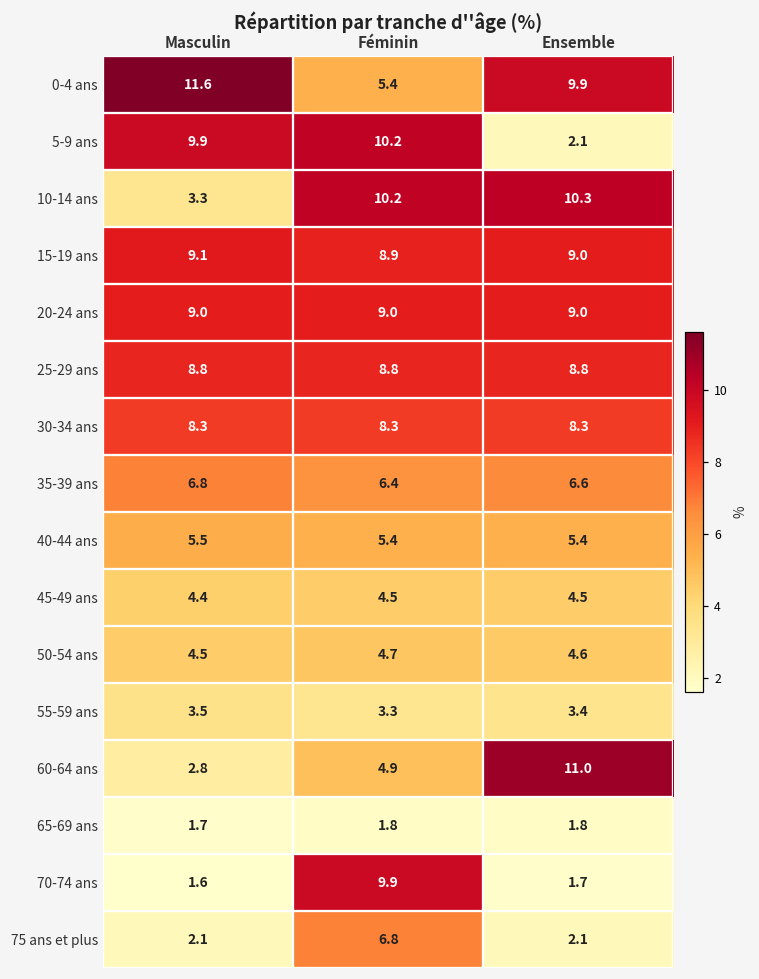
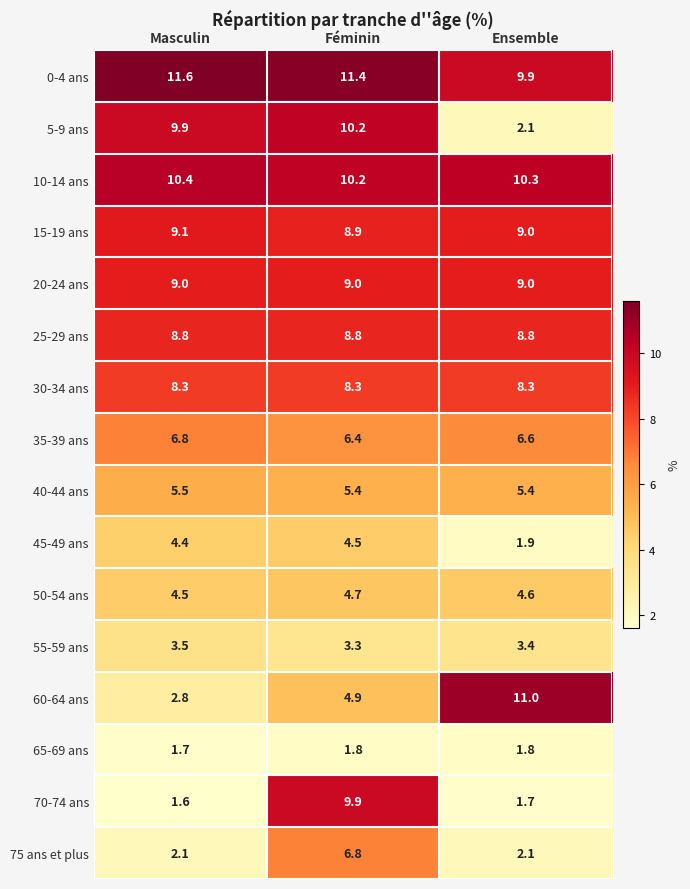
  {
    "0-4 ans": {
      "Masculin": 11.6,
-     "Féminin": 5.4,
+     "Féminin": 11.4,
      "Ensemble": 9.9
    },
    "5-9 ans": {
      "Masculin": 9.9,
      "Féminin": 10.2,
      "Ensemble": 2.1
    },
    "10-14 ans": {
-     "Masculin": 3.3,
+     "Masculin": 10.4,
      "Féminin": 10.2,
      "Ensemble": 10.3
    },
    "15-19 ans": {
      "Masculin": 9.1,
      "Féminin": 8.9,
      "Ensemble": 9.0
    },
    "20-24 ans": {
      "Masculin": 9.0,
      "Féminin": 9.0,
      "Ensemble": 9.0
    },
    "25-29 ans": {
      "Masculin": 8.8,
      "Féminin": 8.8,
      "Ensemble": 8.8
    },
    "30-34 ans": {
      "Masculin": 8.3,
      "Féminin": 8.3,
      "Ensemble": 8.3
    },
    "35-39 ans": {
      "Masculin": 6.8,
      "Féminin": 6.4,
      "Ensemble": 6.6
    },
    "40-44 ans": {
      "Masculin": 5.5,
      "Féminin": 5.4,
      "Ensemble": 5.4
    },
    "45-49 ans": {
      "Masculin": 4.4,
      "Féminin": 4.5,
-     "Ensemble": 4.5
+     "Ensemble": 1.9
    },
    "50-54 ans": {
      "Masculin": 4.5,
      "Féminin": 4.7,
      "Ensemble": 4.6
    },
    "55-59 ans": {
      "Masculin": 3.5,
      "Féminin": 3.3,
      "Ensemble": 3.4
    },
    "60-64 ans": {
      "Masculin": 2.8,
      "Féminin": 4.9,
      "Ensemble": 11.0
    },
    "65-69 ans": {
      "Masculin": 1.7,
      "Féminin": 1.8,
      "Ensemble": 1.8
    },
    "70-74 ans": {
      "Masculin": 1.6,
      "Féminin": 9.9,
      "Ensemble": 1.7
    },
    "75 ans et plus": {
      "Masculin": 2.1,
      "Féminin": 6.8,
      "Ensemble": 2.1
    }
  }
